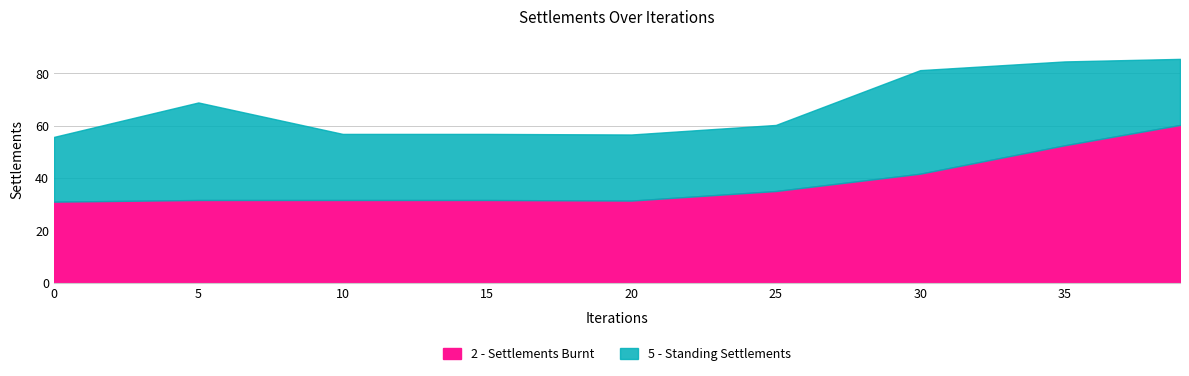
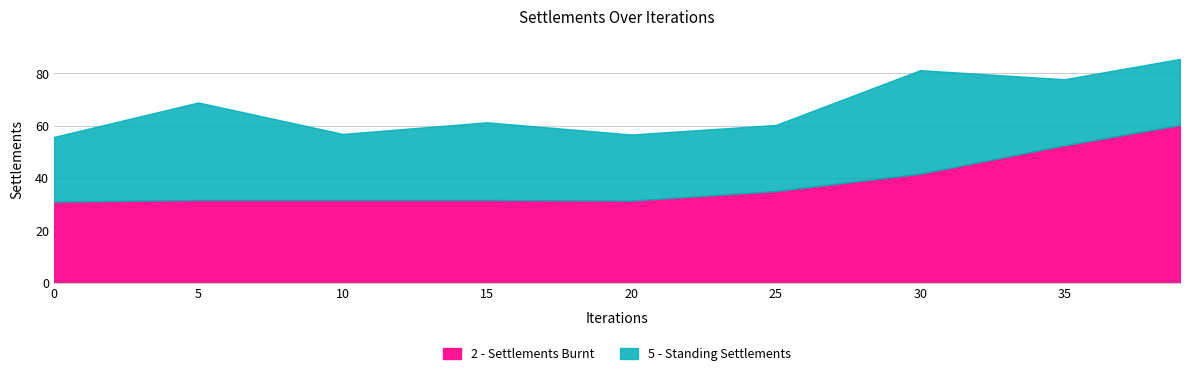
  {
    "2 - Settlements Burnt": {
      "0": 31,
      "5": 32,
      "10": 32,
      "15": 32,
      "20": 31,
      "25": 35,
      "30": 42,
      "35": 52
    },
    "5 - Standing Settlements": {
      "0": 25,
      "5": 37,
      "10": 25,
-     "15": 25,
+     "15": 30,
      "20": 25,
      "25": 25,
      "30": 40,
-     "35": 32
+     "35": 25
    }
  }
